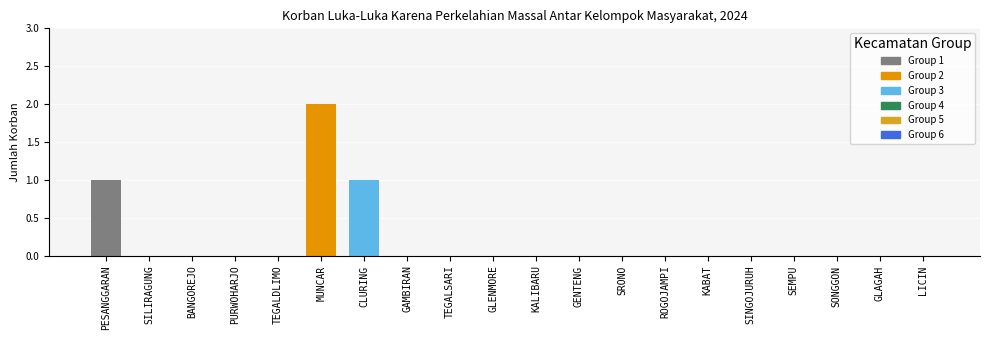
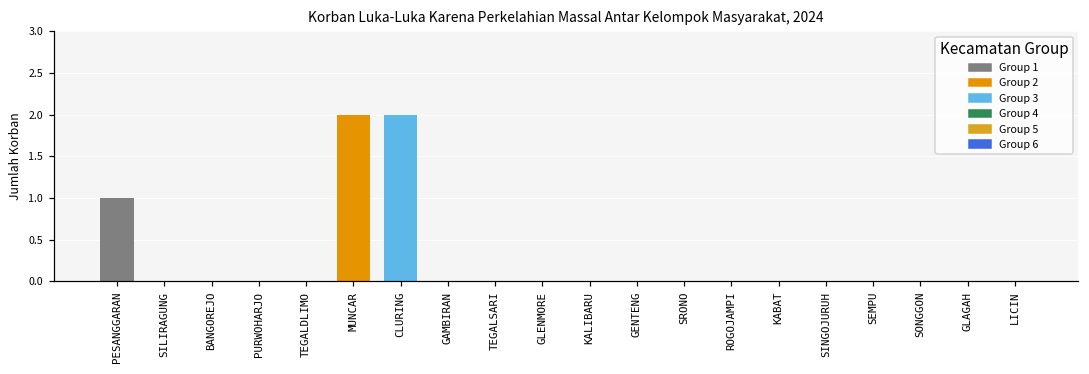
  {
    "PESANGGARAN": 1,
    "SILIRAGUNG": 0,
    "BANGOREJO": 0,
    "PURWOHARJO": 0,
    "TEGALDLIMO": 0,
    "MUNCAR": 2,
-   "CLURING": 1,
+   "CLURING": 2,
    "GAMBIRAN": 0,
    "TEGALSARI": 0,
    "GLENMORE": 0,
    "KALIBARU": 0,
    "GENTENG": 0,
    "SRONO": 0,
    "ROGOJAMPI": 0,
    "KABAT": 0,
    "SINGOJURUH": 0,
    "SEMPU": 0,
    "SONGGON": 0,
    "GLAGAH": 0,
    "LICIN": 0
  }
